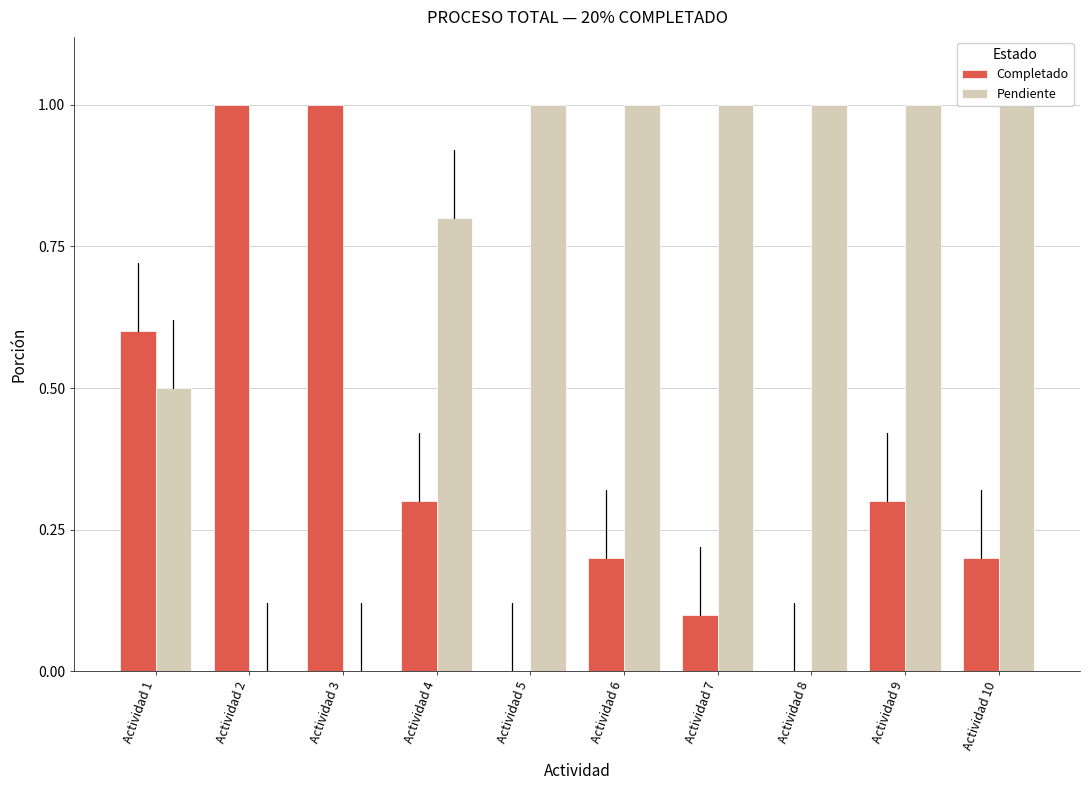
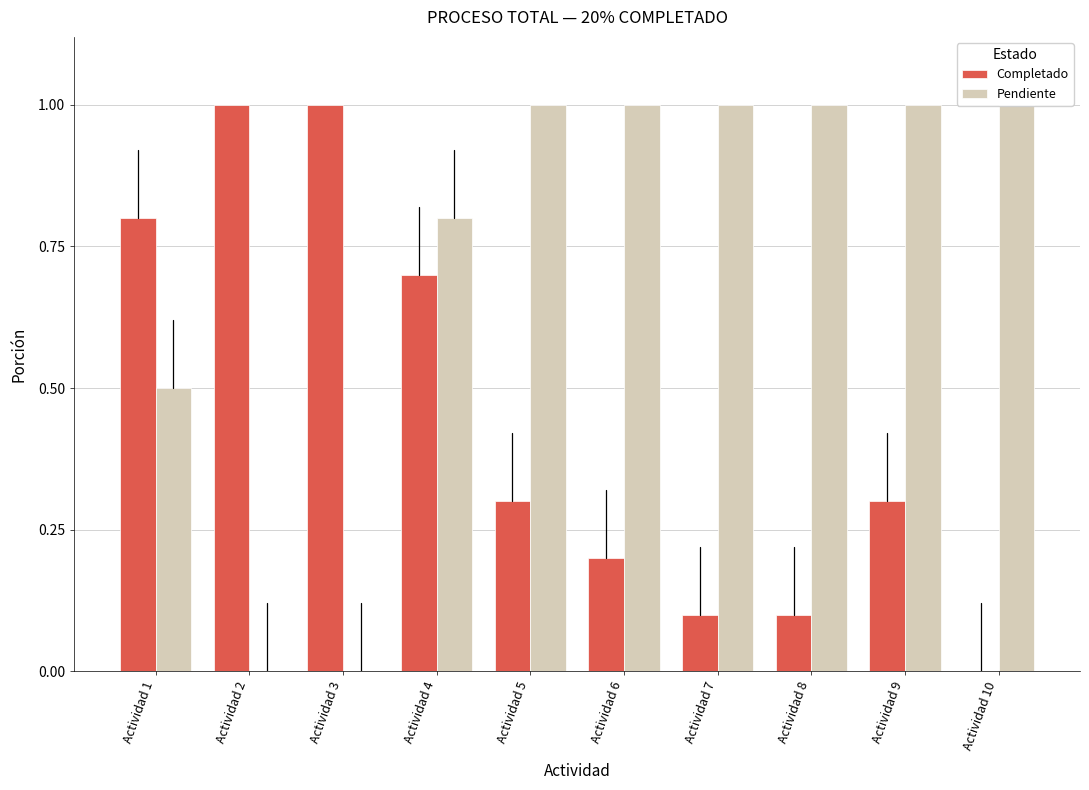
  {
    "Completado": {
-     "Actividad 1": 0.6,
+     "Actividad 1": 0.8,
      "Actividad 2": 1.0,
      "Actividad 3": 1.0,
-     "Actividad 4": 0.3,
-     "Actividad 5": 0.0,
+     "Actividad 4": 0.7,
+     "Actividad 5": 0.3,
      "Actividad 6": 0.2,
      "Actividad 7": 0.1,
-     "Actividad 8": 0.0,
+     "Actividad 8": 0.1,
      "Actividad 9": 0.3,
-     "Actividad 10": 0.2
+     "Actividad 10": 0.0
    },
    "Pendiente": {
      "Actividad 1": 0.5,
      "Actividad 2": 0.0,
      "Actividad 3": 0.0,
      "Actividad 4": 0.8,
      "Actividad 5": 1.0,
      "Actividad 6": 1.0,
      "Actividad 7": 1.0,
      "Actividad 8": 1.0,
      "Actividad 9": 1.0
    }
  }
